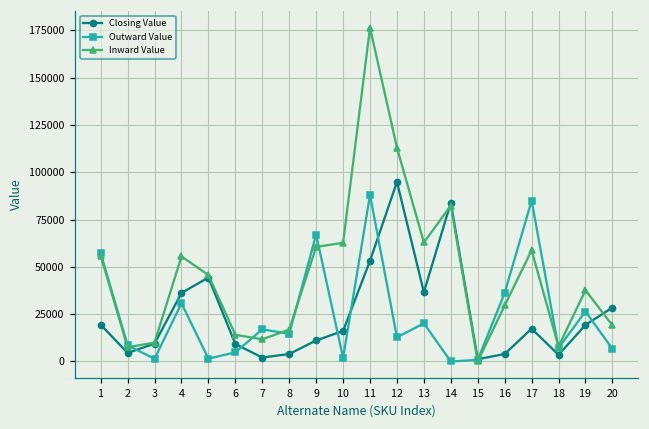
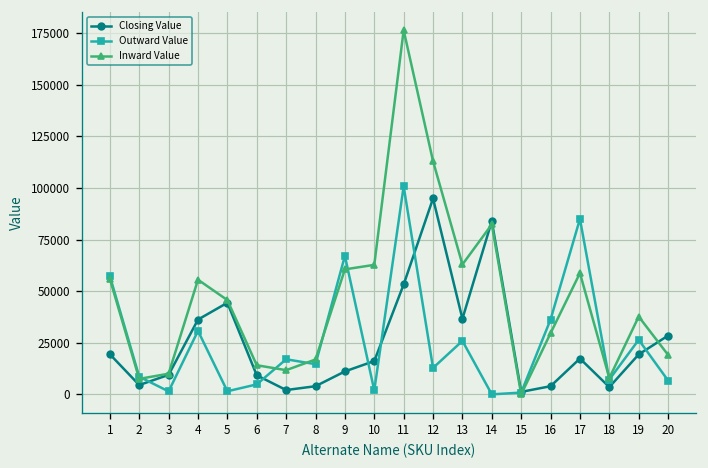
  {
    "Closing Value": {
      "1": 19000,
      "2": 5000,
      "4": 36000,
      "6": 9000,
      "7": 2000,
      "8": 4000,
      "9": 11000,
      "10": 16000,
      "11": 53000,
      "12": 95000,
      "13": 37000,
      "14": 84000,
      "16": 4000,
      "17": 17000,
      "18": 4000,
      "19": 19000,
      "20": 28000
    },
    "Outward Value": {
      "3": 1000,
      "4": 31000,
      "5": 1000,
      "6": 5000,
      "7": 17000,
      "8": 15000,
      "9": 67000,
      "10": 2000,
-     "11": 88000,
+     "11": 101000,
      "12": 13000,
-     "13": 20000,
+     "13": 26000,
      "14": 0,
      "16": 36000,
      "17": 85000,
      "19": 26000,
      "20": 7000
    },
    "Inward Value": {
      "4": 56000,
      "6": 14000,
      "7": 12000,
      "8": 17000,
      "9": 61000,
      "10": 63000,
      "11": 176000,
      "12": 113000,
      "13": 63000,
      "14": 82000,
      "16": 30000,
      "17": 59000,
      "19": 38000,
      "20": 19000
    }
  }
